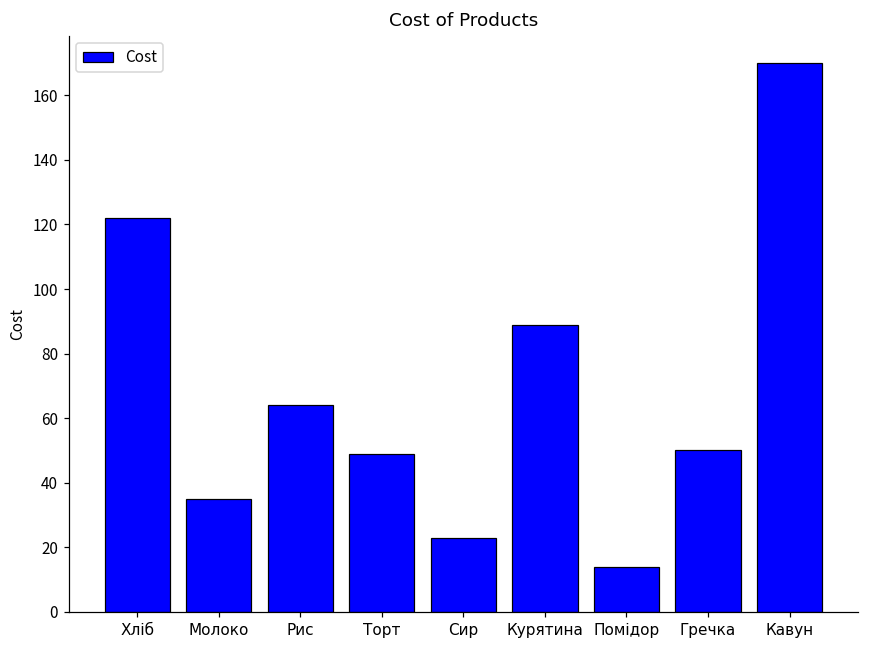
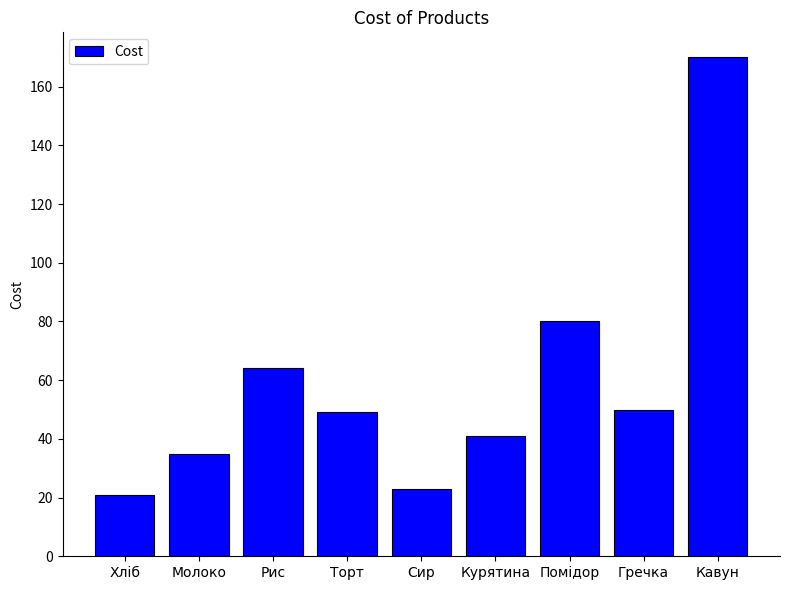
  {
-   "Хліб": 122,
+   "Хліб": 21,
    "Молоко": 35,
    "Рис": 64,
    "Торт": 49,
    "Сир": 23,
-   "Курятина": 89,
-   "Помідор": 14,
+   "Курятина": 41,
+   "Помідор": 80,
    "Гречка": 50,
    "Кавун": 170
  }
